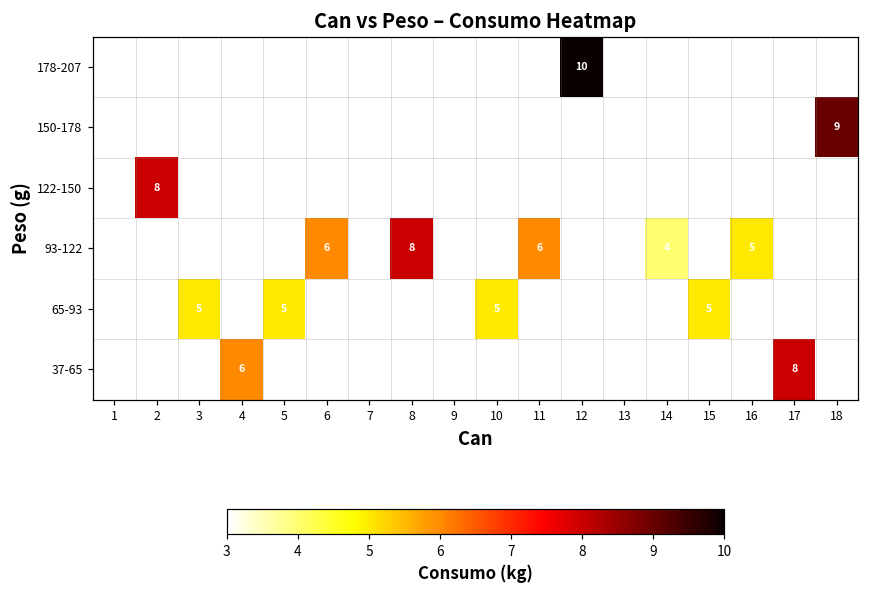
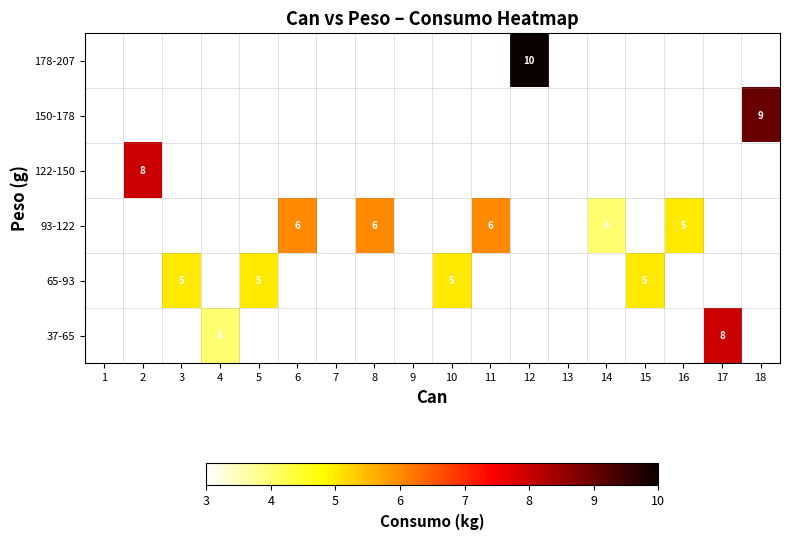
  {
    "178-207": {
      "12": 10
    },
    "150-178": {
      "18": 9
    },
    "122-150": {
      "2": 8
    },
    "93-122": {
      "6": 6,
-     "8": 8,
+     "8": 6,
      "11": 6,
      "14": 4,
      "16": 5
    },
    "65-93": {
      "3": 5,
      "5": 5,
      "10": 5,
      "15": 5
    },
    "37-65": {
-     "4": 6,
+     "4": 4,
      "17": 8
    }
  }
